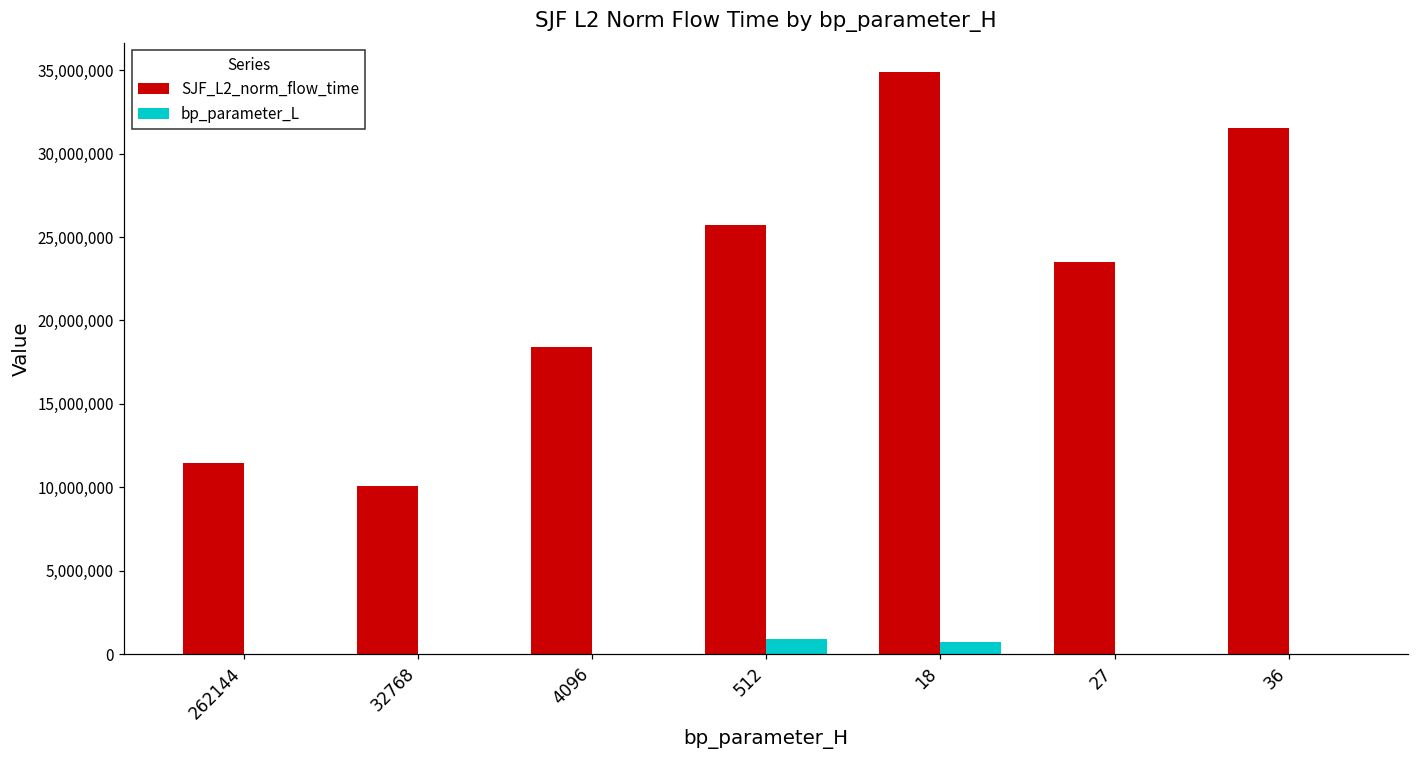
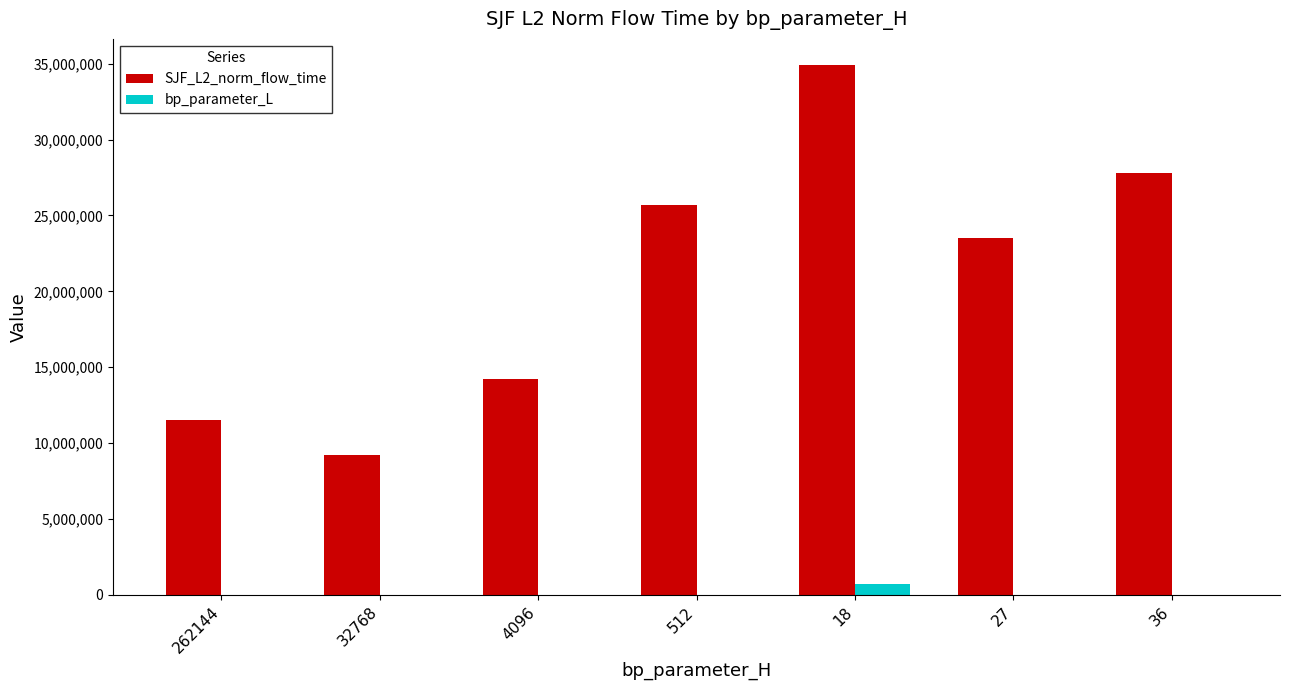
  {
    "SJF_L2_norm_flow_time": {
      "262144": "11,500,000",
-     "32768": "10,100,000",
-     "4096": "18,400,000",
+     "32768": "9,200,000",
+     "4096": "14,200,000",
      "512": "25,700,000",
      "18": "34,900,000",
      "27": "23,500,000",
-     "36": "31,500,000"
+     "36": "27,800,000"
    },
    "bp_parameter_L": {
-     "512": "900,000",
+     "512": "0",
      "18": "700,000"
    }
  }
